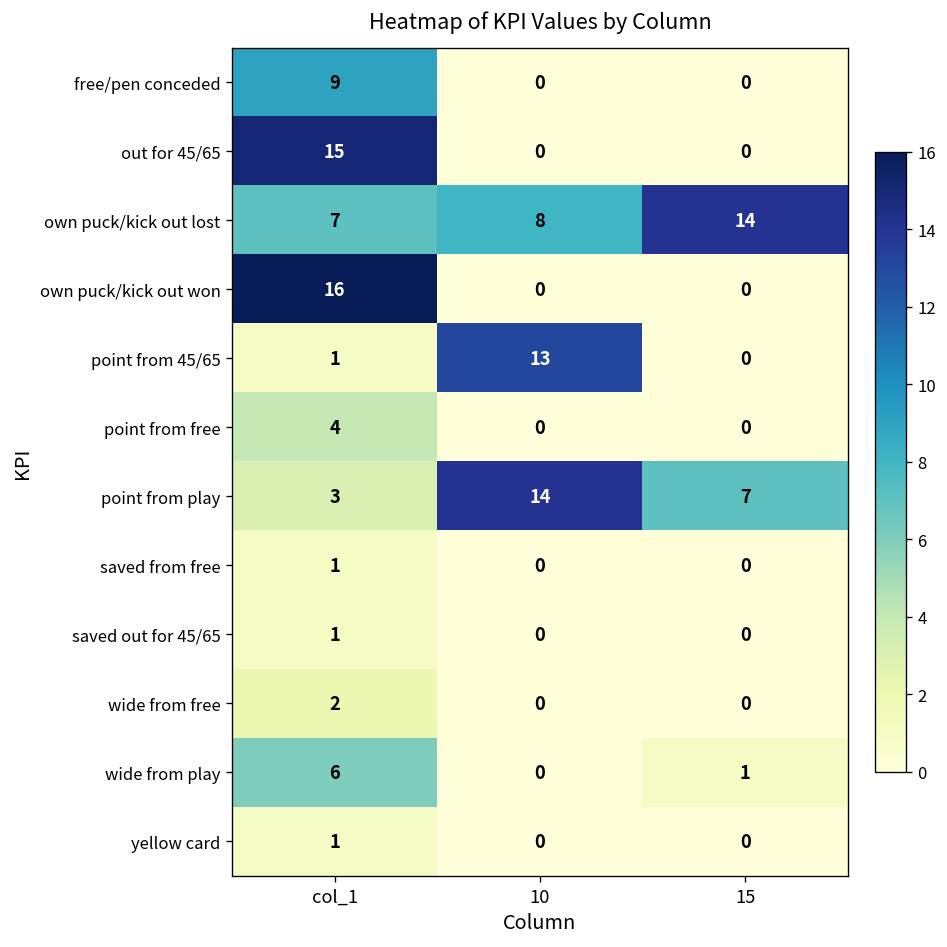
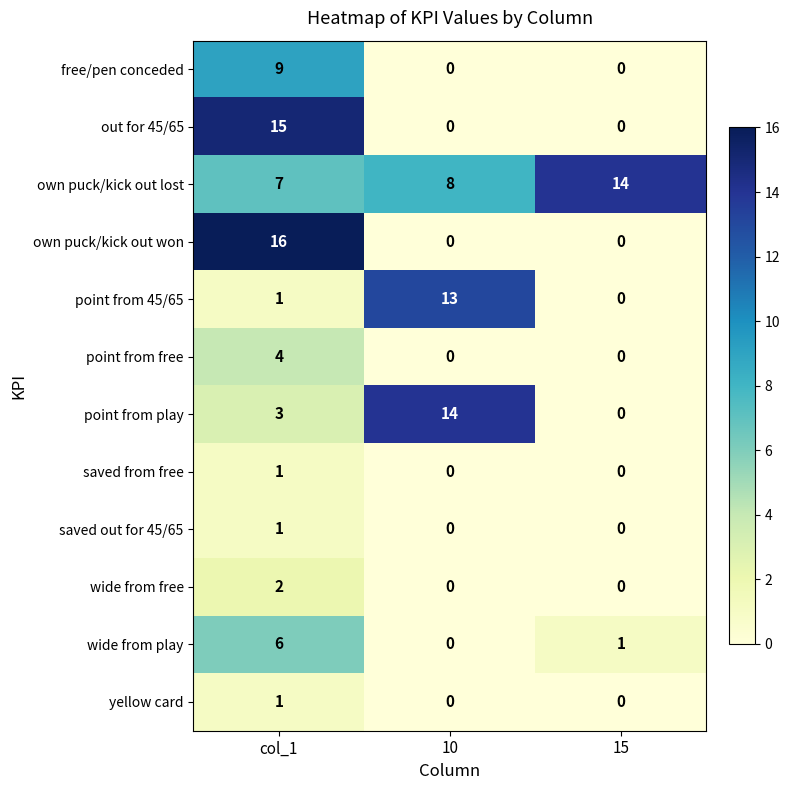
  {
    "free/pen conceded": {
      "col_1": 9,
      "10": 0,
      "15": 0
    },
    "out for 45/65": {
      "col_1": 15,
      "10": 0,
      "15": 0
    },
    "own puck/kick out lost": {
      "col_1": 7,
      "10": 8,
      "15": 14
    },
    "own puck/kick out won": {
      "col_1": 16,
      "10": 0,
      "15": 0
    },
    "point from 45/65": {
      "col_1": 1,
      "10": 13,
      "15": 0
    },
    "point from free": {
      "col_1": 4,
      "10": 0,
      "15": 0
    },
    "point from play": {
      "col_1": 3,
      "10": 14,
-     "15": 7
+     "15": 0
    },
    "saved from free": {
      "col_1": 1,
      "10": 0,
      "15": 0
    },
    "saved out for 45/65": {
      "col_1": 1,
      "10": 0,
      "15": 0
    },
    "wide from free": {
      "col_1": 2,
      "10": 0,
      "15": 0
    },
    "wide from play": {
      "col_1": 6,
      "10": 0,
      "15": 1
    },
    "yellow card": {
      "col_1": 1,
      "10": 0,
      "15": 0
    }
  }
